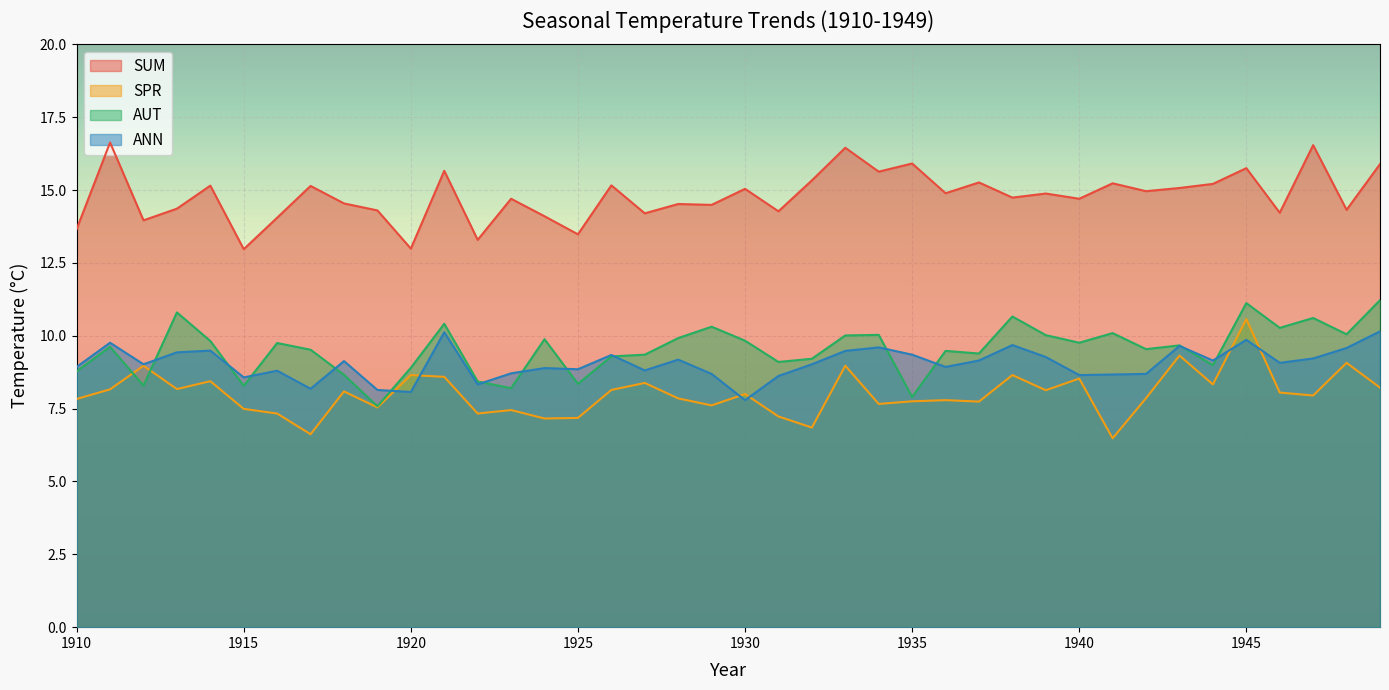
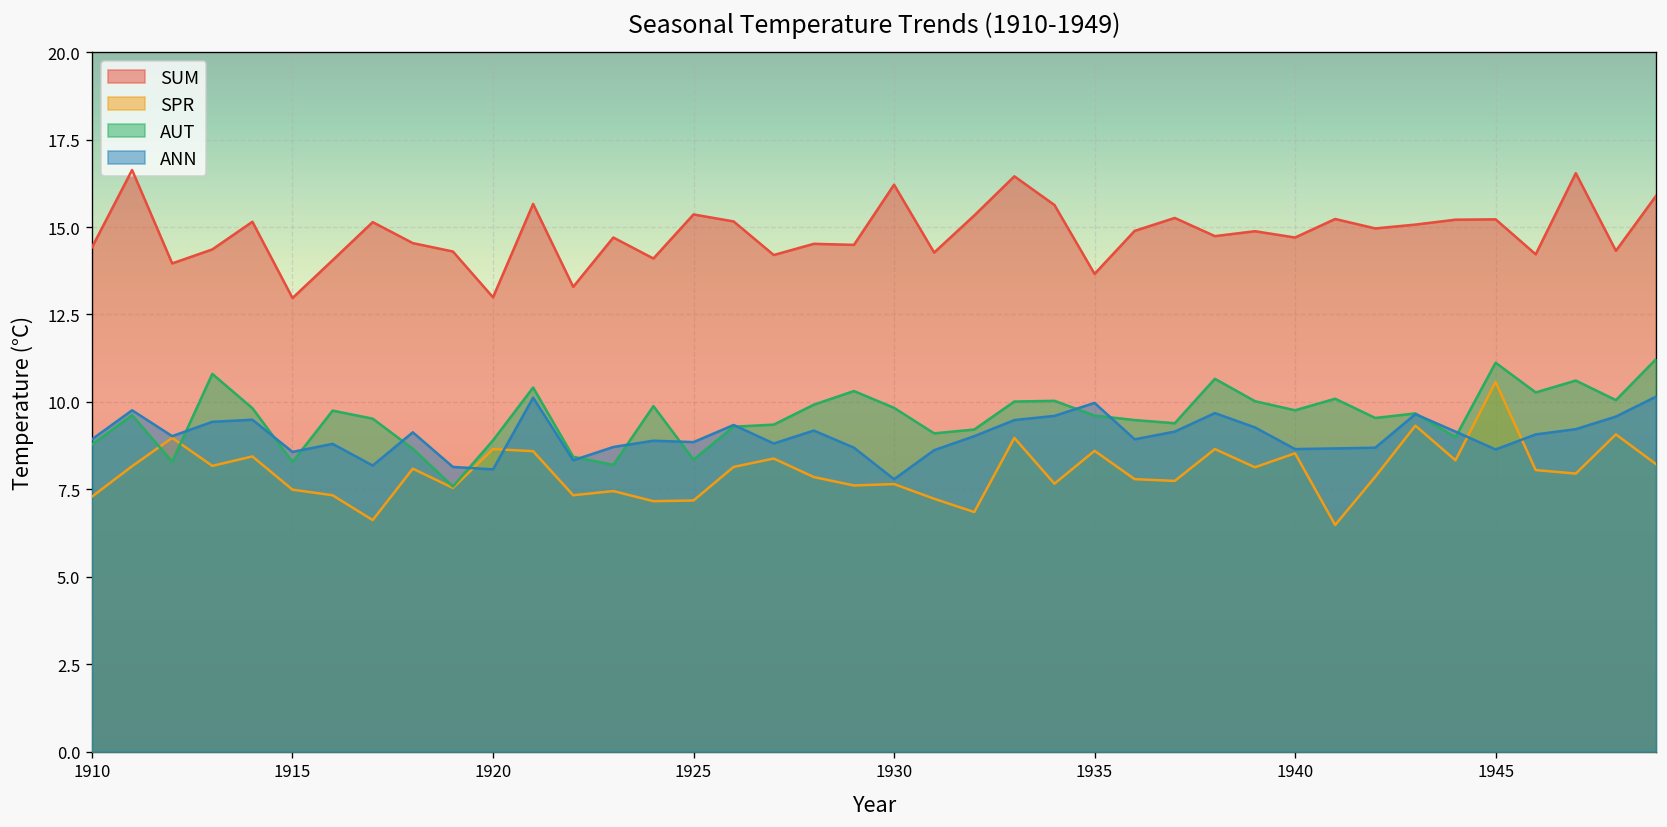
  {
    "SUM": {
-     "1910": 13.7,
+     "1910": 14.4,
      "1915": 13.0,
      "1920": 13.0,
-     "1925": 13.5,
-     "1930": 15.0,
-     "1935": 15.9,
+     "1925": 15.4,
+     "1930": 16.2,
+     "1935": 13.7,
      "1940": 14.7,
-     "1945": 15.8
+     "1945": 15.2
    },
    "SPR": {
-     "1910": 7.8,
+     "1910": 7.3,
      "1915": 7.5,
      "1920": 8.7,
      "1925": 7.2,
-     "1930": 8.0,
-     "1935": 7.8,
+     "1930": 7.7,
+     "1935": 8.6,
      "1940": 8.5,
      "1945": 10.6
    },
    "AUT": {
      "1910": 8.8,
      "1915": 8.3,
      "1920": 8.9,
      "1925": 8.4,
      "1930": 9.8,
-     "1935": 7.9,
+     "1935": 9.6,
      "1940": 9.8,
      "1945": 11.1
    },
    "ANN": {
      "1910": 8.9,
      "1915": 8.6,
      "1920": 8.1,
      "1925": 8.9,
      "1930": 7.8,
-     "1935": 9.4,
+     "1935": 10.0,
      "1940": 8.7,
-     "1945": 9.9
+     "1945": 8.6
    }
  }
